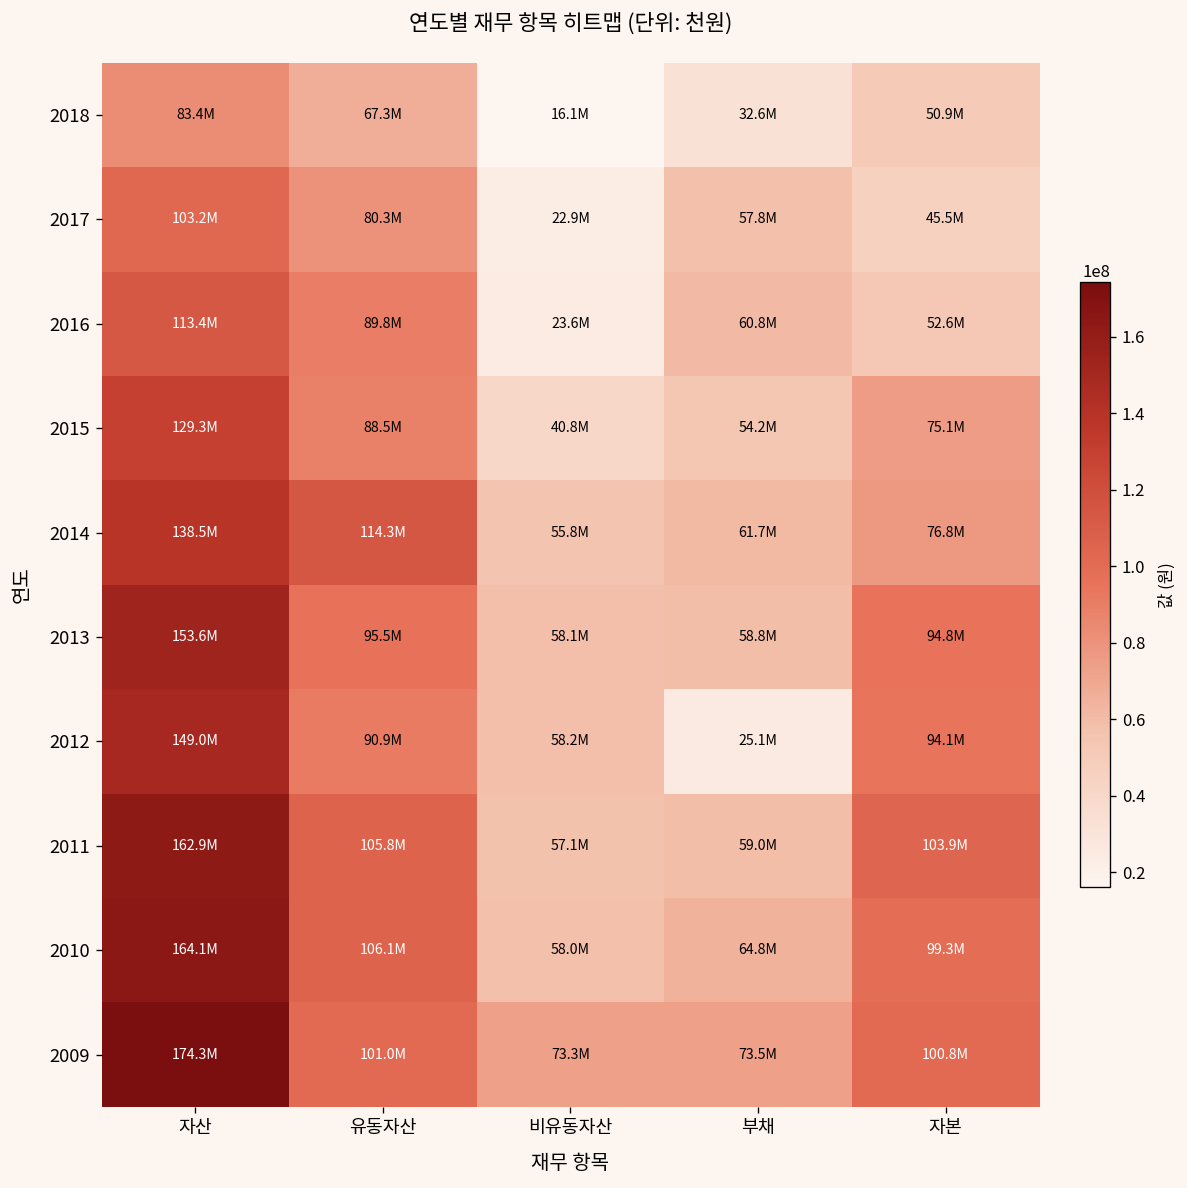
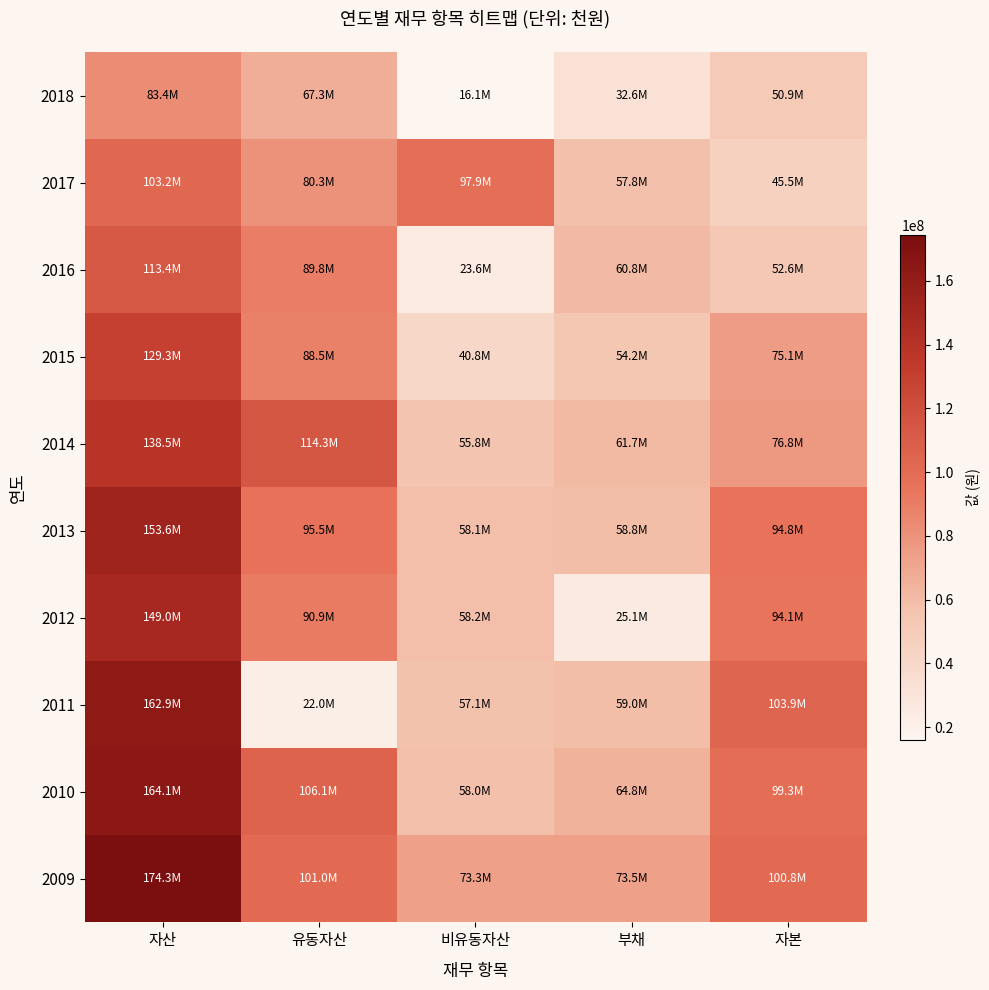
  {
    "2018": {
      "자산": "83.4M",
      "유동자산": "67.3M",
      "비유동자산": "16.1M",
      "부채": "32.6M",
      "자본": "50.9M"
    },
    "2017": {
      "자산": "103.2M",
      "유동자산": "80.3M",
-     "비유동자산": "22.9M",
+     "비유동자산": "97.9M",
      "부채": "57.8M",
      "자본": "45.5M"
    },
    "2016": {
      "자산": "113.4M",
      "유동자산": "89.8M",
      "비유동자산": "23.6M",
      "부채": "60.8M",
      "자본": "52.6M"
    },
    "2015": {
      "자산": "129.3M",
      "유동자산": "88.5M",
      "비유동자산": "40.8M",
      "부채": "54.2M",
      "자본": "75.1M"
    },
    "2014": {
      "자산": "138.5M",
      "유동자산": "114.3M",
      "비유동자산": "55.8M",
      "부채": "61.7M",
      "자본": "76.8M"
    },
    "2013": {
      "자산": "153.6M",
      "유동자산": "95.5M",
      "비유동자산": "58.1M",
      "부채": "58.8M",
      "자본": "94.8M"
    },
    "2012": {
      "자산": "149.0M",
      "유동자산": "90.9M",
      "비유동자산": "58.2M",
      "부채": "25.1M",
      "자본": "94.1M"
    },
    "2011": {
      "자산": "162.9M",
-     "유동자산": "105.8M",
+     "유동자산": "22.0M",
      "비유동자산": "57.1M",
      "부채": "59.0M",
      "자본": "103.9M"
    },
    "2010": {
      "자산": "164.1M",
      "유동자산": "106.1M",
      "비유동자산": "58.0M",
      "부채": "64.8M",
      "자본": "99.3M"
    },
    "2009": {
      "자산": "174.3M",
      "유동자산": "101.0M",
      "비유동자산": "73.3M",
      "부채": "73.5M",
      "자본": "100.8M"
    }
  }
